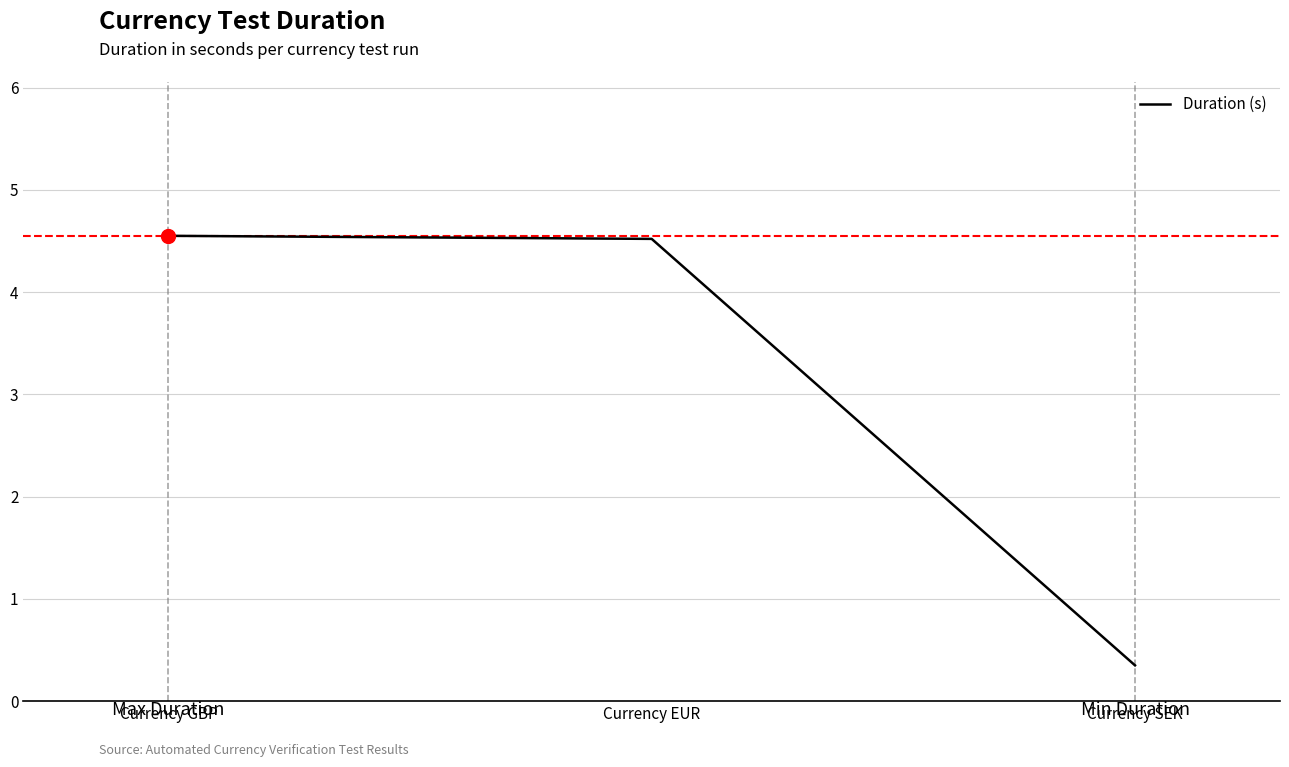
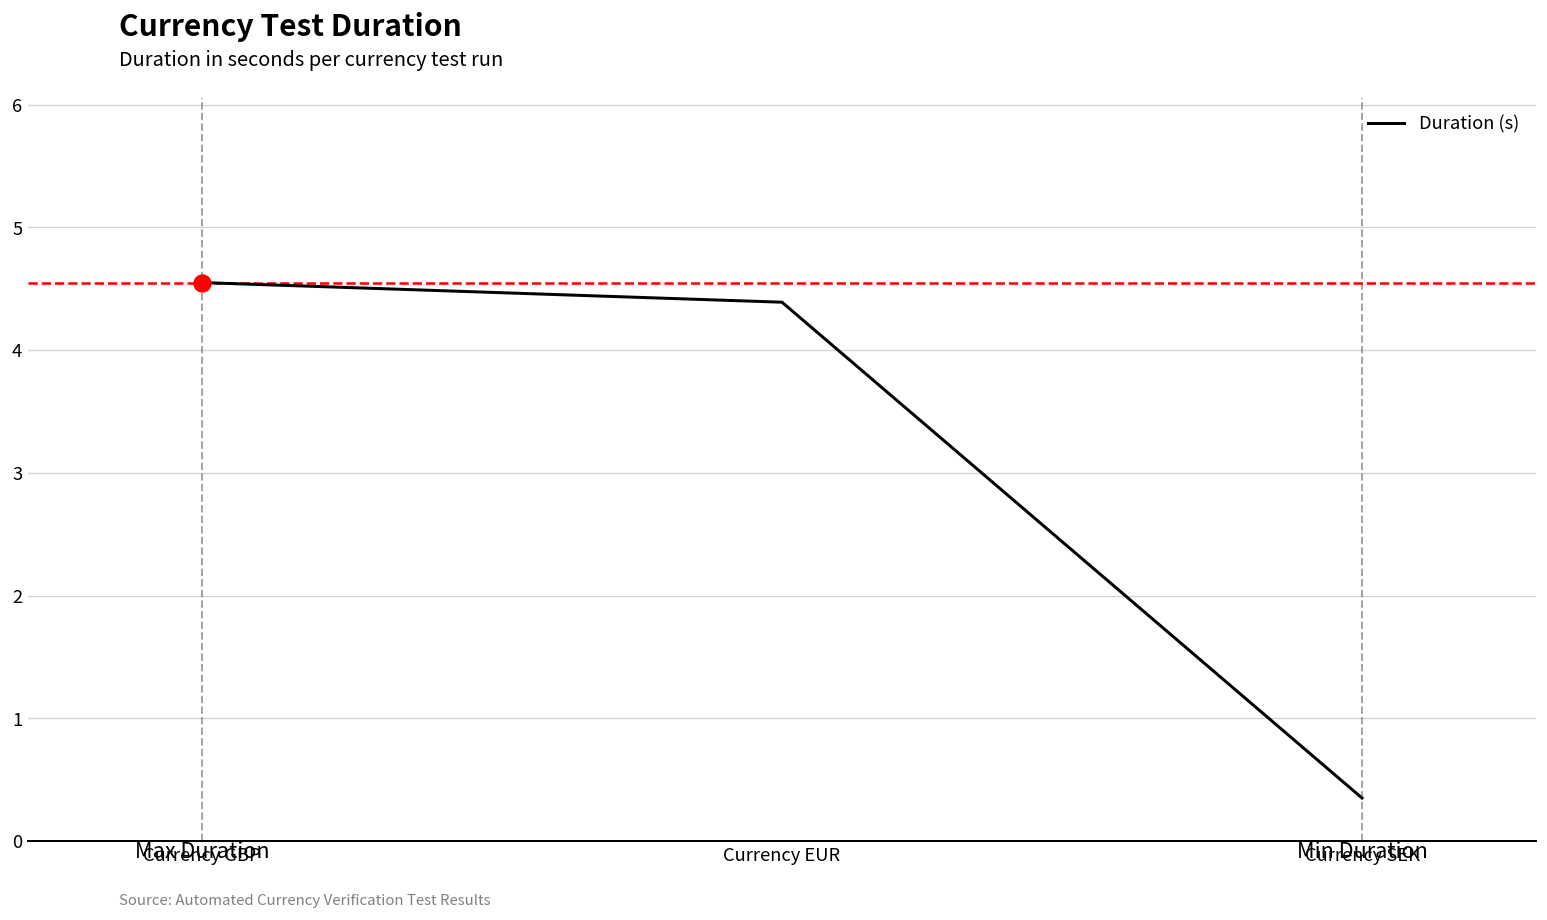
  {
    "Duration (s)": {
-     "Currency EUR": 4.52,
+     "Currency EUR": 4.39,
      "Currency SEK": 0.35
    }
  }
